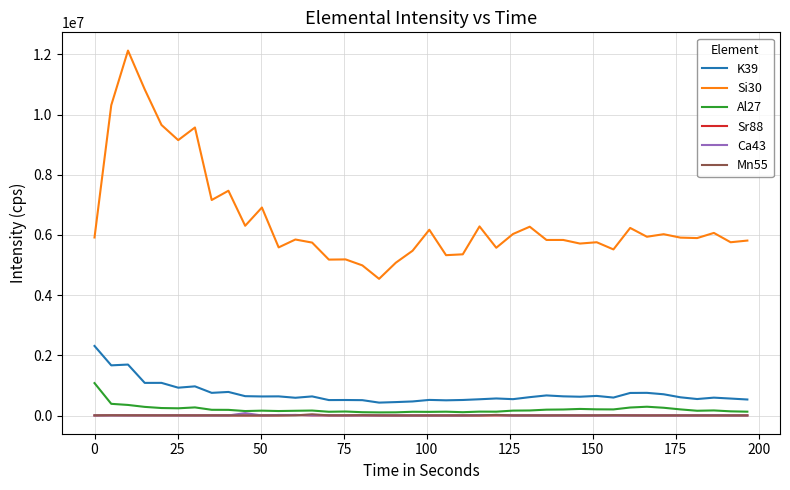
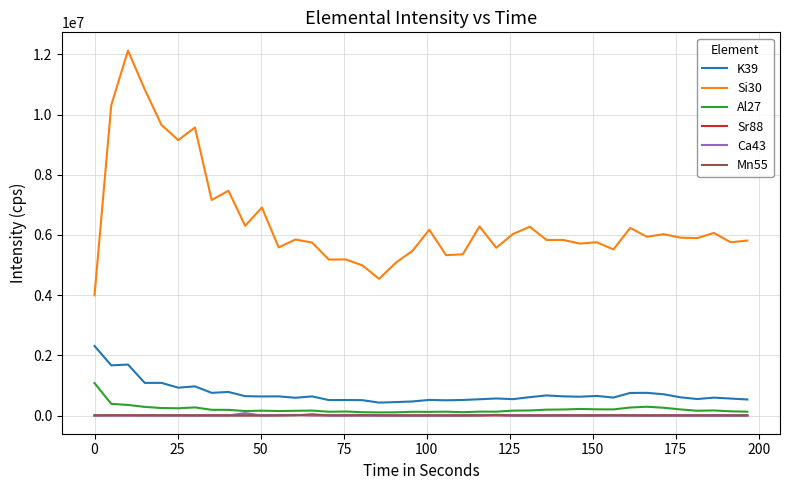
  {
    "K39": {
      "0": 2300000
    },
    "Si30": {
-     "0": 5900000
+     "0": 4000000
    },
    "Al27": {
      "0": 1100000
    }
  }
